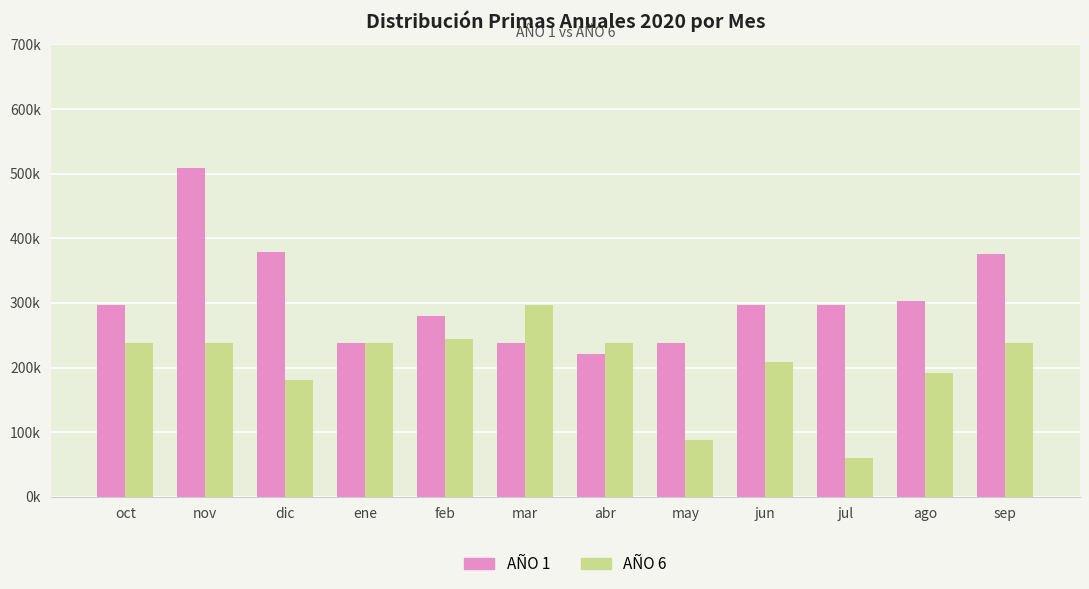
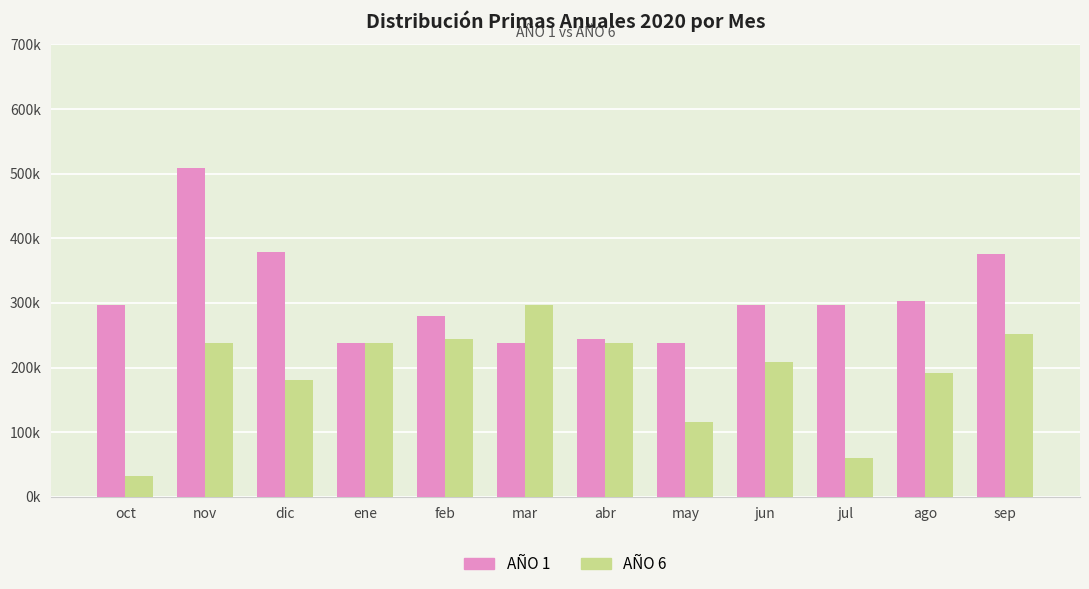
  {
    "AÑO 1": {
      "oct": 300000,
      "nov": 510000,
      "dic": 380000,
      "ene": 240000,
      "feb": 280000,
      "mar": 240000,
-     "abr": 220000,
+     "abr": 240000,
      "may": 240000,
      "jun": 300000,
      "jul": 300000,
      "ago": 300000,
      "sep": 380000
    },
    "AÑO 6": {
-     "oct": 240000,
+     "oct": 30000,
      "nov": 240000,
      "dic": 180000,
      "ene": 240000,
      "feb": 240000,
      "mar": 300000,
      "abr": 240000,
-     "may": 90000,
+     "may": 120000,
      "jun": 210000,
      "jul": 60000,
      "ago": 190000,
-     "sep": 240000
+     "sep": 250000
    }
  }
